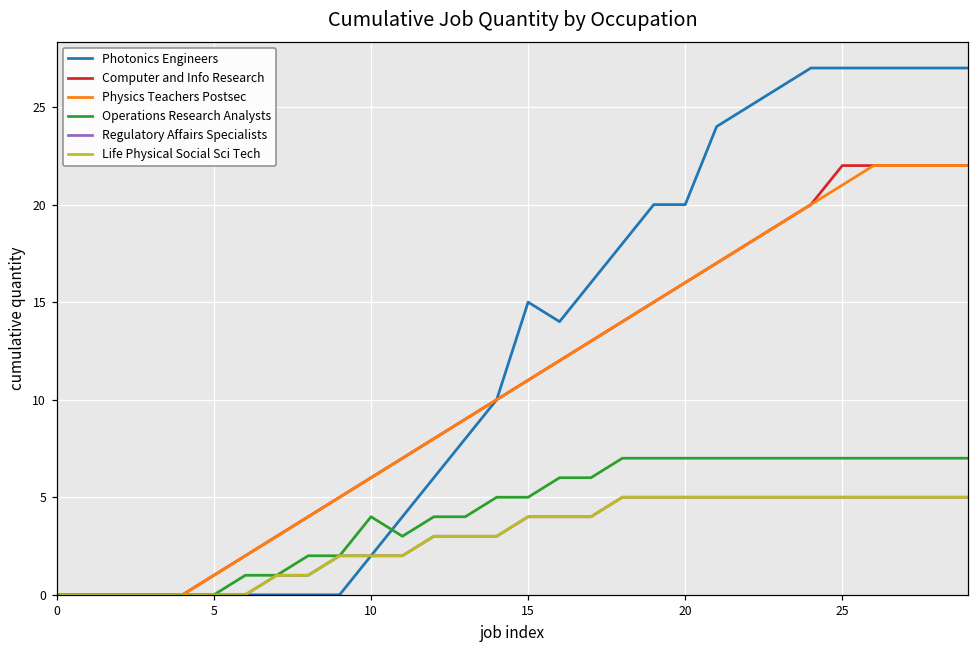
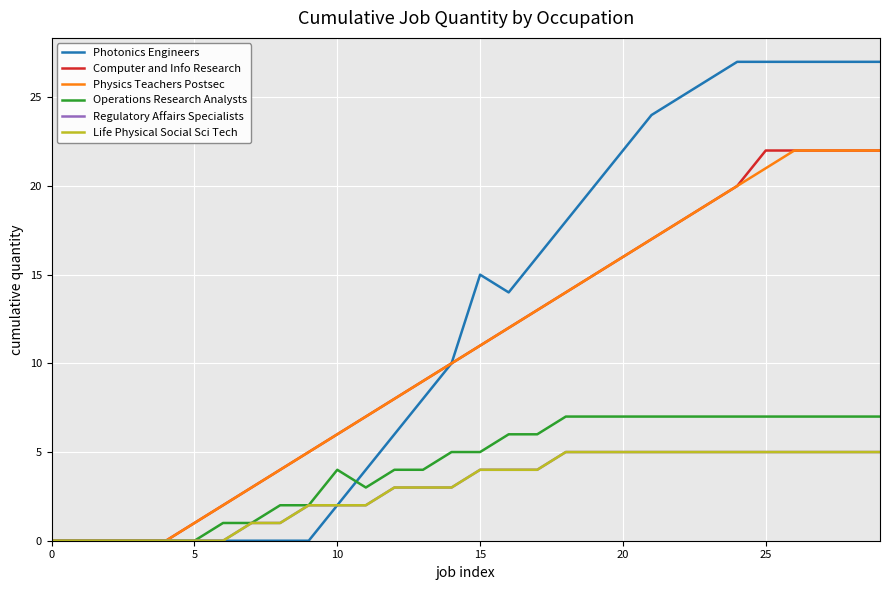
  {
    "Photonics Engineers": {
      "15": 15,
-     "20": 20,
+     "20": 22,
      "25": 27
    },
    "Computer and Info Research": {
      "25": 22
    },
    "Physics Teachers Postsec": {
      "25": 21
    },
    "Operations Research Analysts": {
      "10": 4,
      "15": 5,
      "20": 7,
      "25": 7
    },
    "Life Physical Social Sci Tech": {
      "15": 4,
      "20": 5,
      "25": 5
    }
  }
